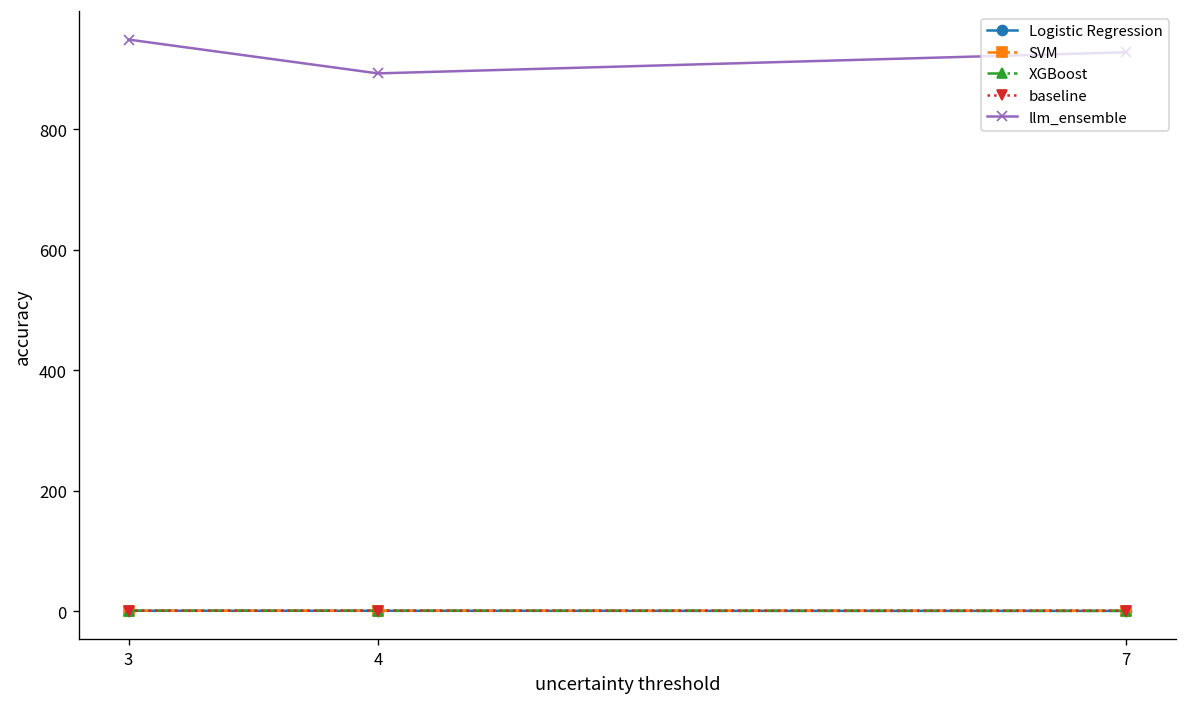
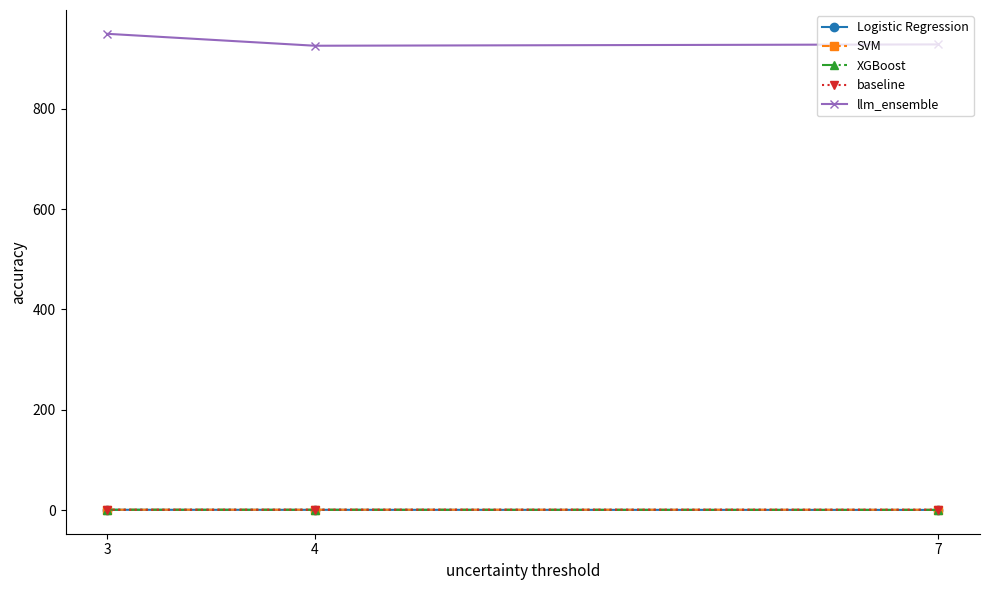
  {
    "baseline": {
      "3": 0,
      "4": 0,
      "7": 0
    },
    "llm_ensemble": {
      "3": 950,
-     "4": 890
+     "4": 930
    }
  }
